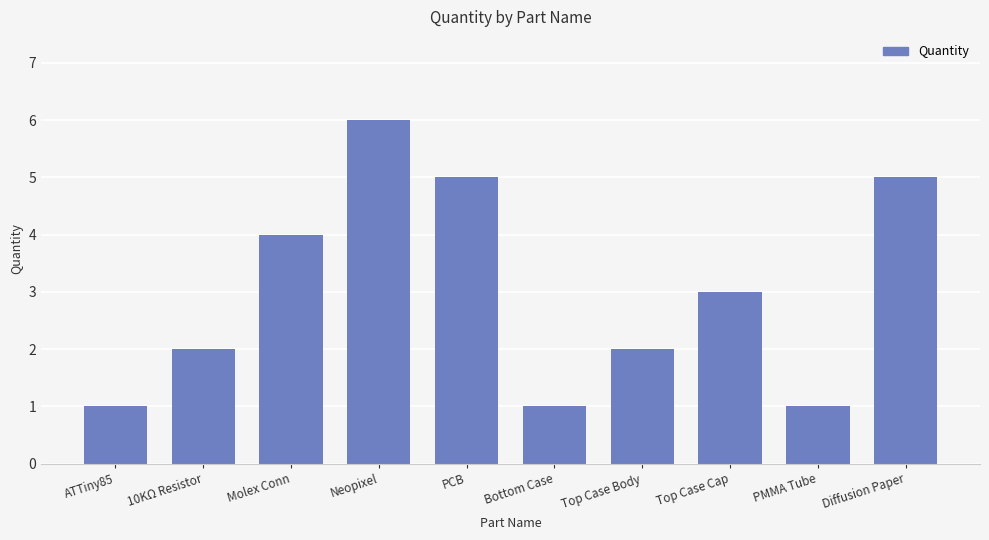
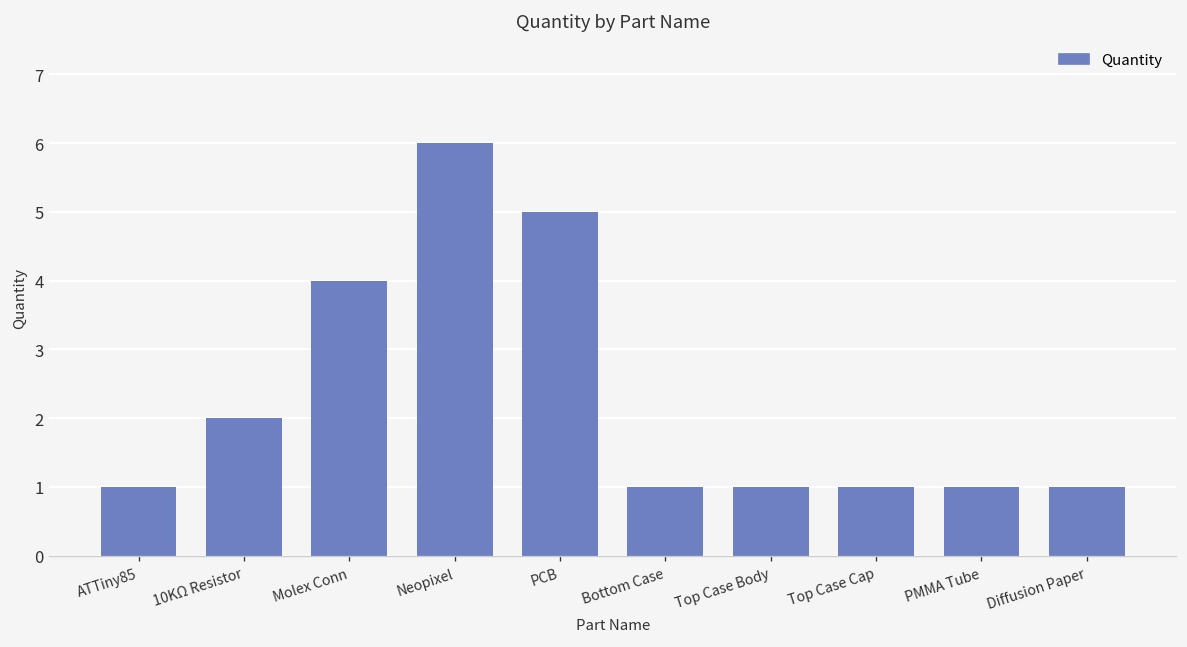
  {
    "ATTiny85": 1,
    "10KΩ Resistor": 2,
    "Molex Conn": 4,
    "Neopixel": 6,
    "PCB": 5,
    "Bottom Case": 1,
-   "Top Case Body": 2,
-   "Top Case Cap": 3,
+   "Top Case Body": 1,
+   "Top Case Cap": 1,
    "PMMA Tube": 1,
-   "Diffusion Paper": 5
+   "Diffusion Paper": 1
  }
